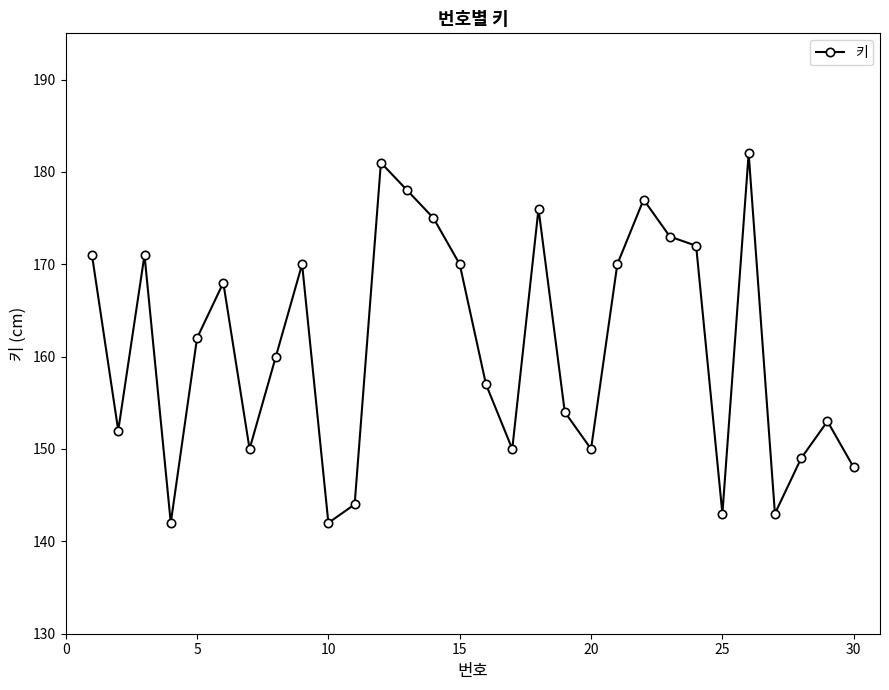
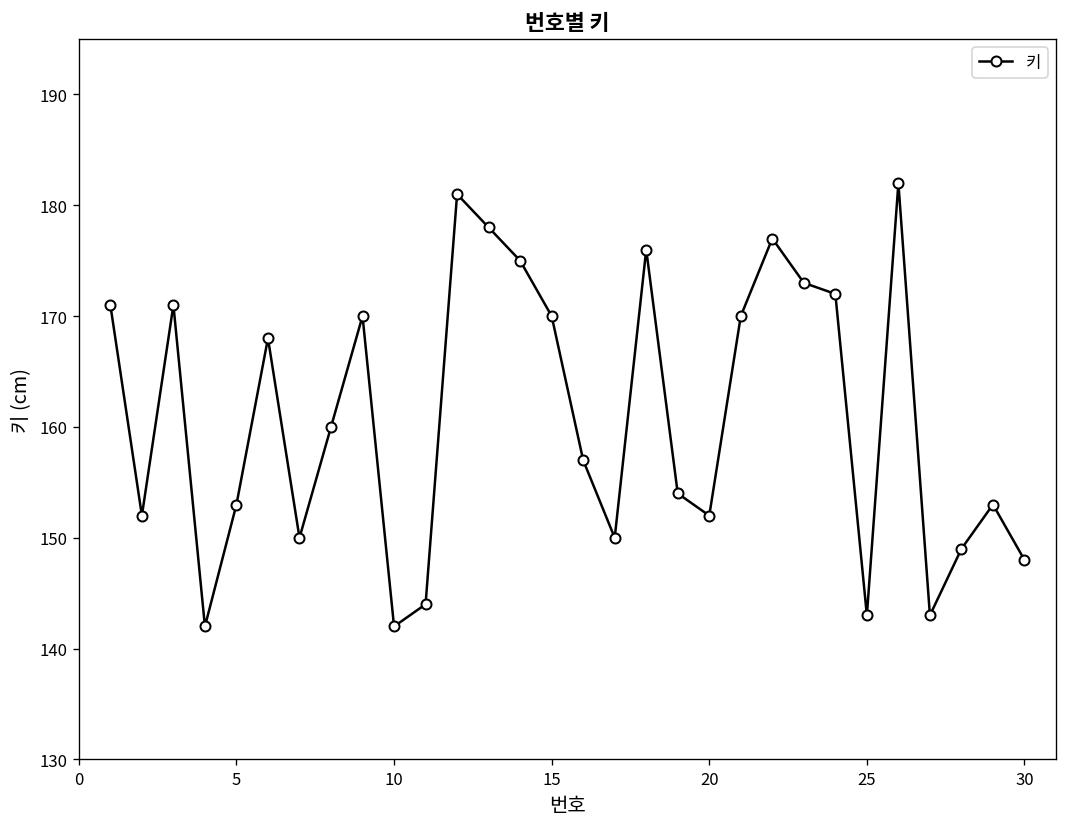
  {
-   "5": 162,
+   "5": 153,
    "10": 142,
    "15": 170,
-   "20": 150,
+   "20": 152,
    "25": 143,
    "30": 148
  }
